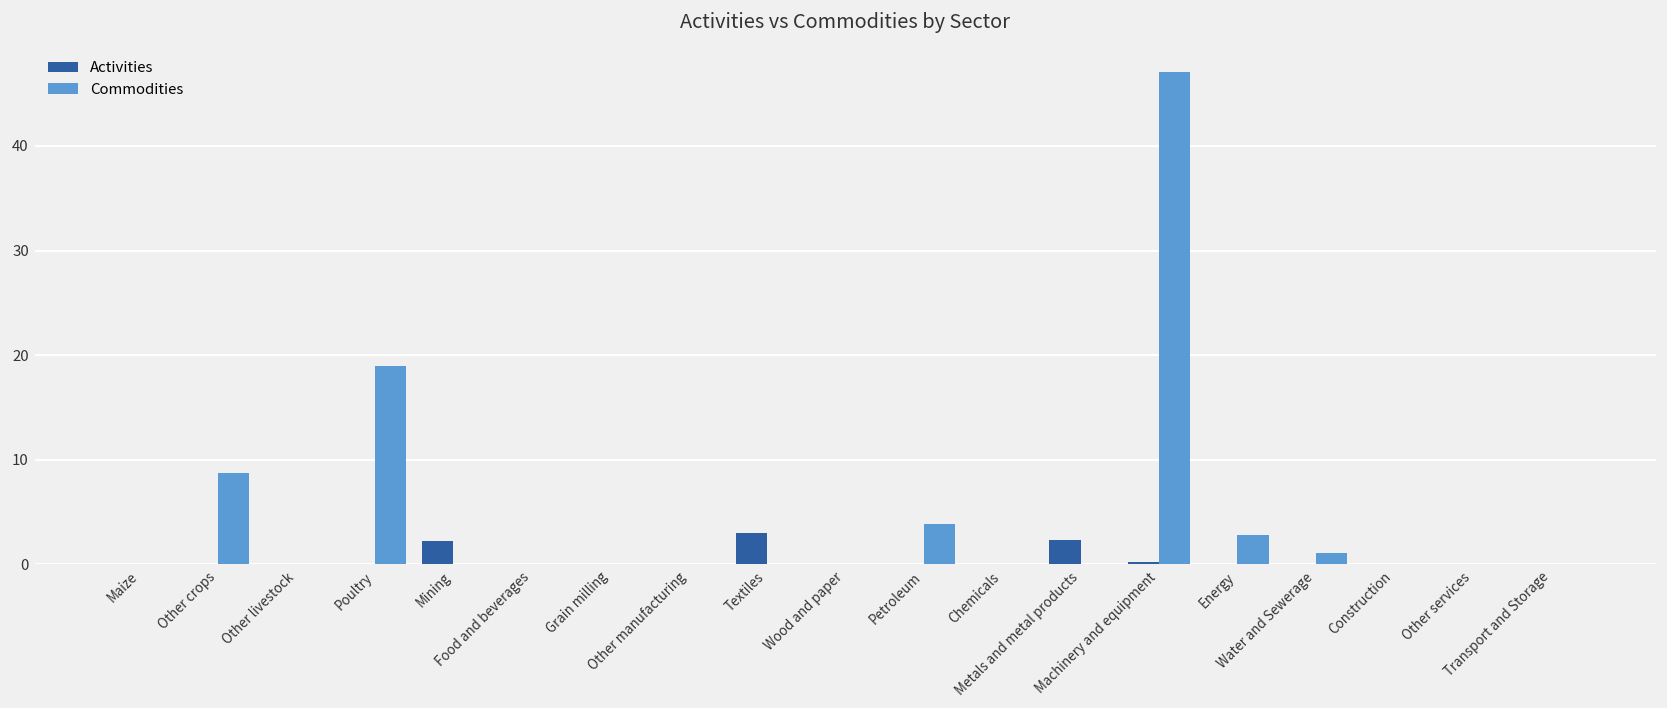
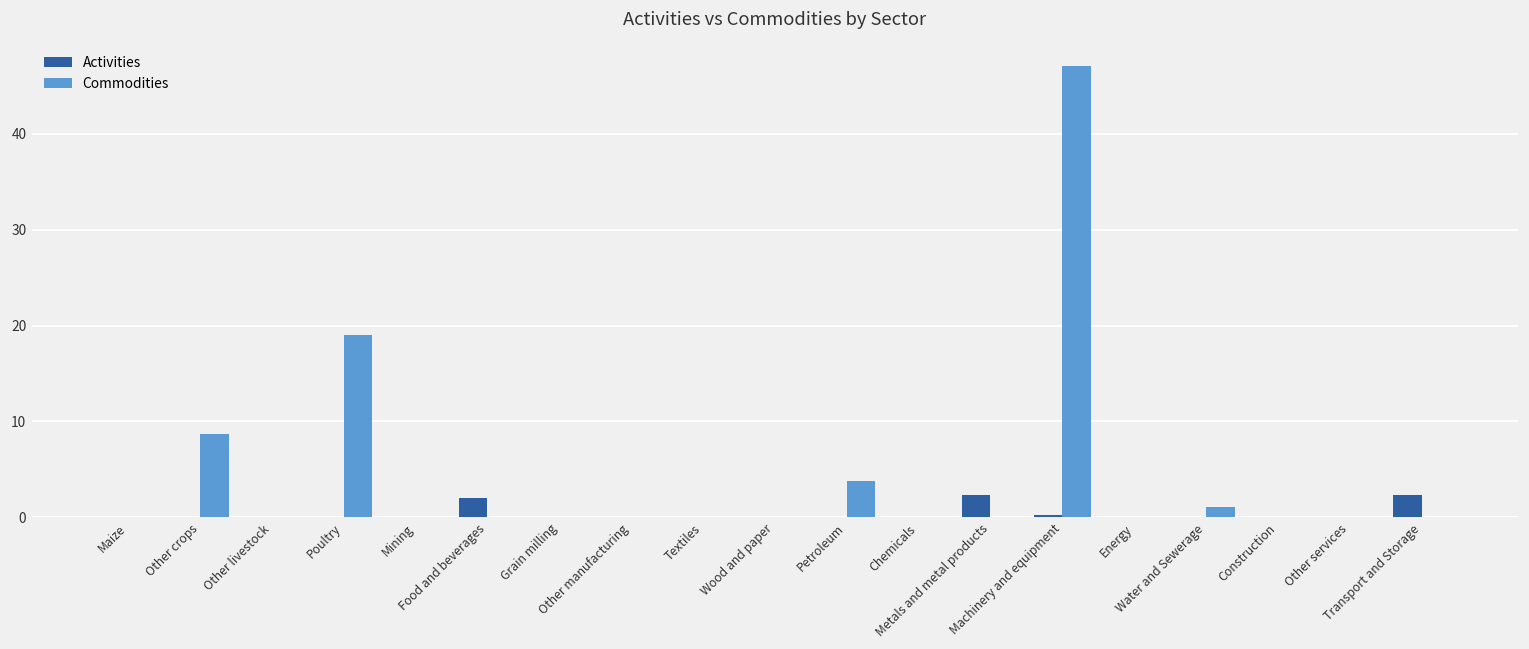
  {
    "Activities": {
-     "Mining": 2,
-     "Food and beverages": 0,
-     "Textiles": 3,
+     "Mining": 0,
+     "Food and beverages": 2,
+     "Textiles": 0,
      "Metals and metal products": 2,
-     "Transport and Storage": 0
+     "Transport and Storage": 2
    },
    "Commodities": {
      "Other crops": 9,
      "Poultry": 19,
      "Petroleum": 4,
      "Machinery and equipment": 47,
-     "Energy": 3,
+     "Energy": 0,
      "Water and Sewerage": 1
    }
  }
